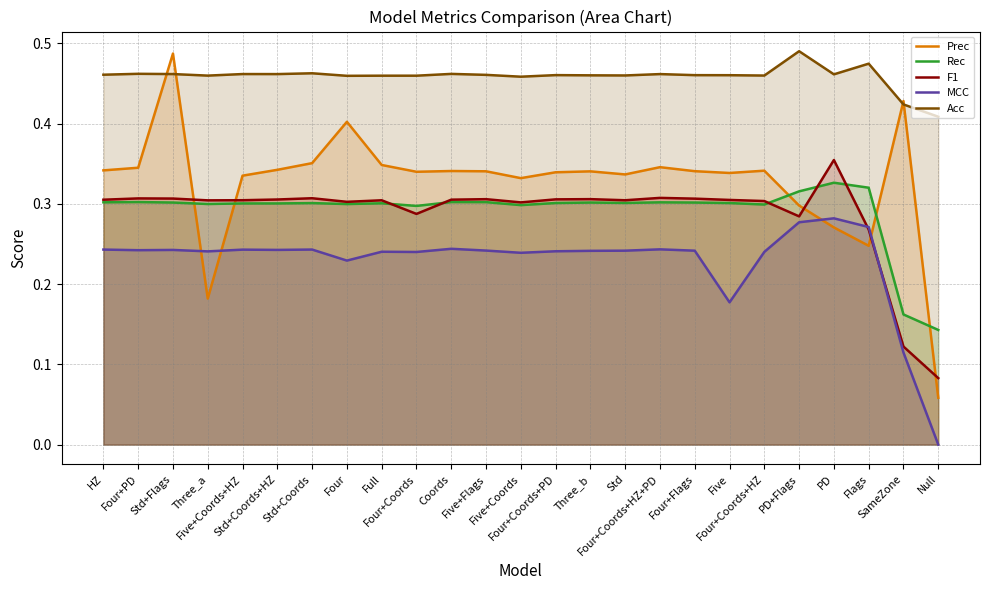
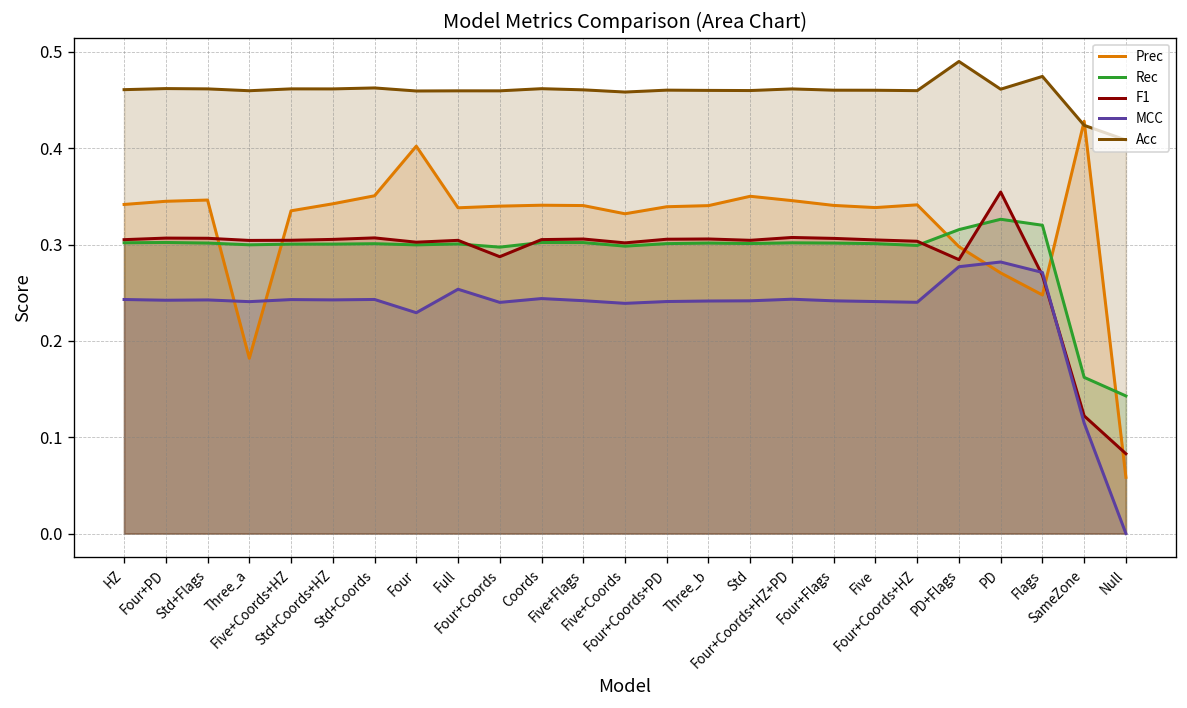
  {
    "Prec": {
      "HZ": 0.34,
      "Four+PD": 0.34,
-     "Std+Flags": 0.49,
+     "Std+Flags": 0.35,
      "Three_a": 0.18,
      "Five+Coords+HZ": 0.34,
      "Std+Coords+HZ": 0.34,
      "Std+Coords": 0.35,
      "Four": 0.40,
-     "Full": 0.35,
+     "Full": 0.34,
      "Four+Coords": 0.34,
      "Coords": 0.34,
      "Five+Flags": 0.34,
      "Five+Coords": 0.33,
      "Four+Coords+PD": 0.34,
      "Three_b": 0.34,
-     "Std": 0.34,
+     "Std": 0.35,
      "Four+Coords+HZ+PD": 0.35,
      "Four+Flags": 0.34,
      "Five": 0.34,
      "Four+Coords+HZ": 0.34,
      "PD+Flags": 0.30,
      "PD": 0.27,
      "Flags": 0.25,
      "SameZone": 0.43,
      "Null": 0.06
    },
    "Rec": {
      "HZ": 0.30,
      "Four+PD": 0.30,
      "Std+Flags": 0.30,
      "Three_a": 0.30,
      "Five+Coords+HZ": 0.30,
      "Std+Coords+HZ": 0.30,
      "Std+Coords": 0.30,
      "Full": 0.30,
      "Four+Coords": 0.30,
      "Five+Flags": 0.30,
      "Five+Coords": 0.30,
      "Four+Coords+PD": 0.30,
      "Three_b": 0.30,
      "Std": 0.30,
      "Four+Coords+HZ+PD": 0.30,
      "Four+Flags": 0.30,
      "Five": 0.30,
      "Four+Coords+HZ": 0.30,
      "PD+Flags": 0.32,
      "PD": 0.33,
      "Flags": 0.32,
      "SameZone": 0.16,
      "Null": 0.14
    },
    "F1": {
      "HZ": 0.31,
      "Four+PD": 0.31,
      "Std+Flags": 0.31,
      "Three_a": 0.30,
      "Five+Coords+HZ": 0.30,
      "Std+Coords+HZ": 0.31,
      "Std+Coords": 0.31,
      "Full": 0.30,
      "Four+Coords": 0.29,
      "Five+Flags": 0.31,
      "Five+Coords": 0.30,
      "Four+Coords+PD": 0.31,
      "Three_b": 0.31,
      "Std": 0.30,
      "Four+Coords+HZ+PD": 0.31,
      "Four+Flags": 0.31,
      "Five": 0.30,
      "Four+Coords+HZ": 0.30,
      "PD+Flags": 0.28,
      "PD": 0.35,
      "SameZone": 0.12,
      "Null": 0.08
    },
    "MCC": {
      "HZ": 0.24,
      "Four+PD": 0.24,
      "Std+Flags": 0.24,
      "Three_a": 0.24,
      "Five+Coords+HZ": 0.24,
      "Std+Coords+HZ": 0.24,
      "Std+Coords": 0.24,
      "Four": 0.23,
-     "Full": 0.24,
+     "Full": 0.25,
      "Four+Coords": 0.24,
      "Coords": 0.24,
      "Five+Flags": 0.24,
      "Five+Coords": 0.24,
      "Four+Coords+PD": 0.24,
      "Three_b": 0.24,
      "Std": 0.24,
      "Four+Coords+HZ+PD": 0.24,
      "Four+Flags": 0.24,
-     "Five": 0.18,
+     "Five": 0.24,
      "Four+Coords+HZ": 0.24,
      "PD+Flags": 0.28,
      "PD": 0.28,
      "SameZone": 0.11,
      "Null": 0.00
    },
    "Acc": {
      "HZ": 0.46,
      "Four+PD": 0.46,
      "Std+Flags": 0.46,
      "Three_a": 0.46,
      "Five+Coords+HZ": 0.46,
      "Std+Coords+HZ": 0.46,
      "Std+Coords": 0.46,
      "Four": 0.46,
      "Full": 0.46,
      "Four+Coords": 0.46,
      "Coords": 0.46,
      "Five+Flags": 0.46,
      "Five+Coords": 0.46,
      "Four+Coords+PD": 0.46,
      "Three_b": 0.46,
      "Std": 0.46,
      "Four+Coords+HZ+PD": 0.46,
      "Four+Flags": 0.46,
      "Five": 0.46,
      "Four+Coords+HZ": 0.46,
      "PD+Flags": 0.49,
      "PD": 0.46,
      "Flags": 0.47,
      "SameZone": 0.42
    }
  }
